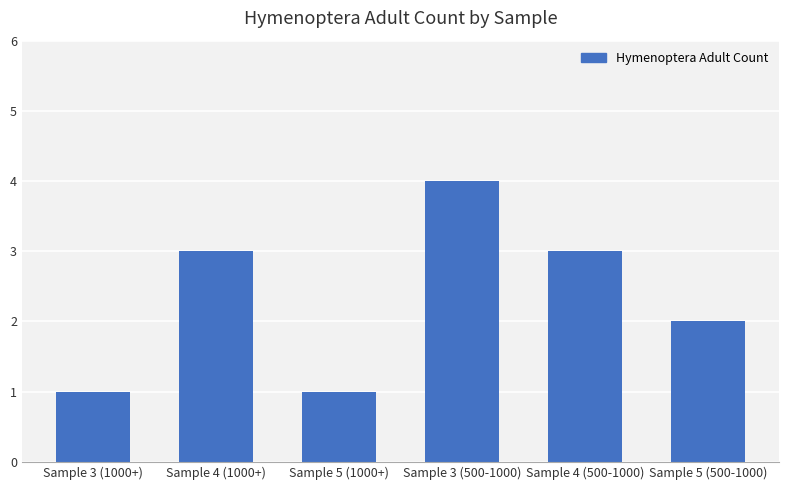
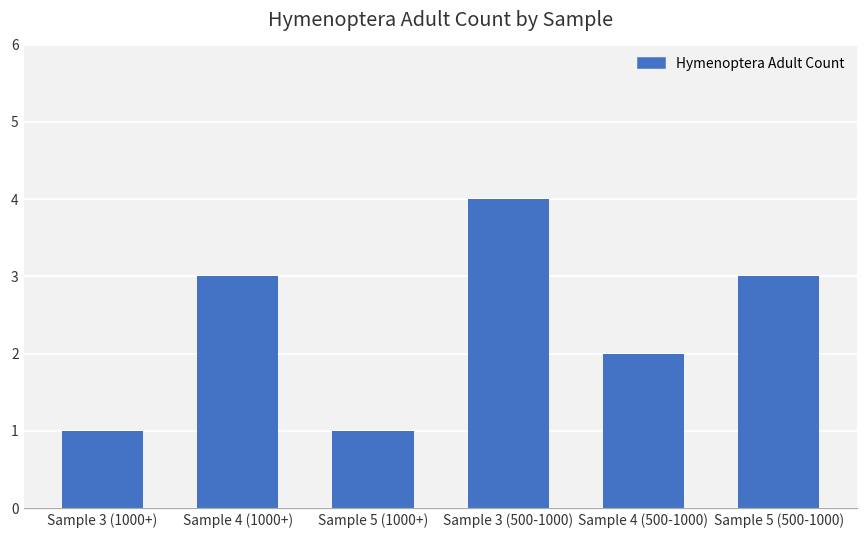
  {
    "Sample 3 (1000+)": 1,
    "Sample 4 (1000+)": 3,
    "Sample 5 (1000+)": 1,
    "Sample 3 (500-1000)": 4,
-   "Sample 4 (500-1000)": 3,
-   "Sample 5 (500-1000)": 2
+   "Sample 4 (500-1000)": 2,
+   "Sample 5 (500-1000)": 3
  }
